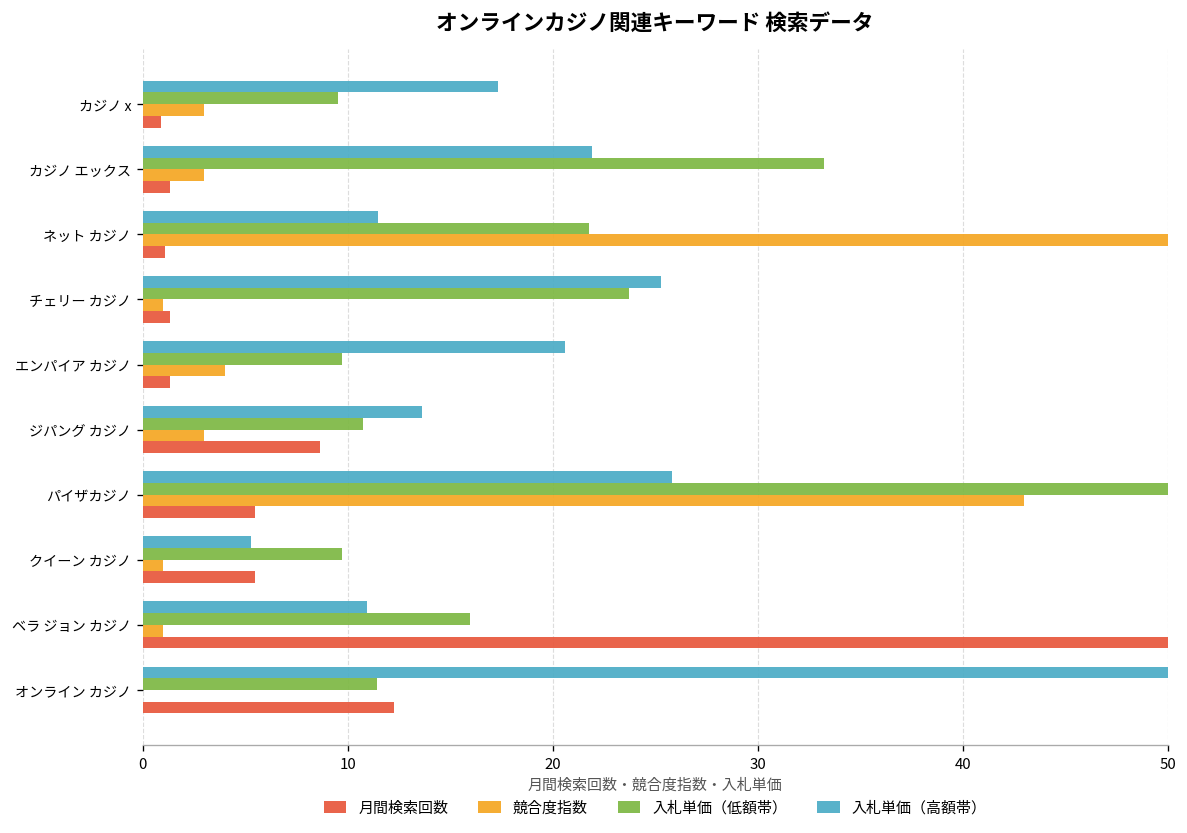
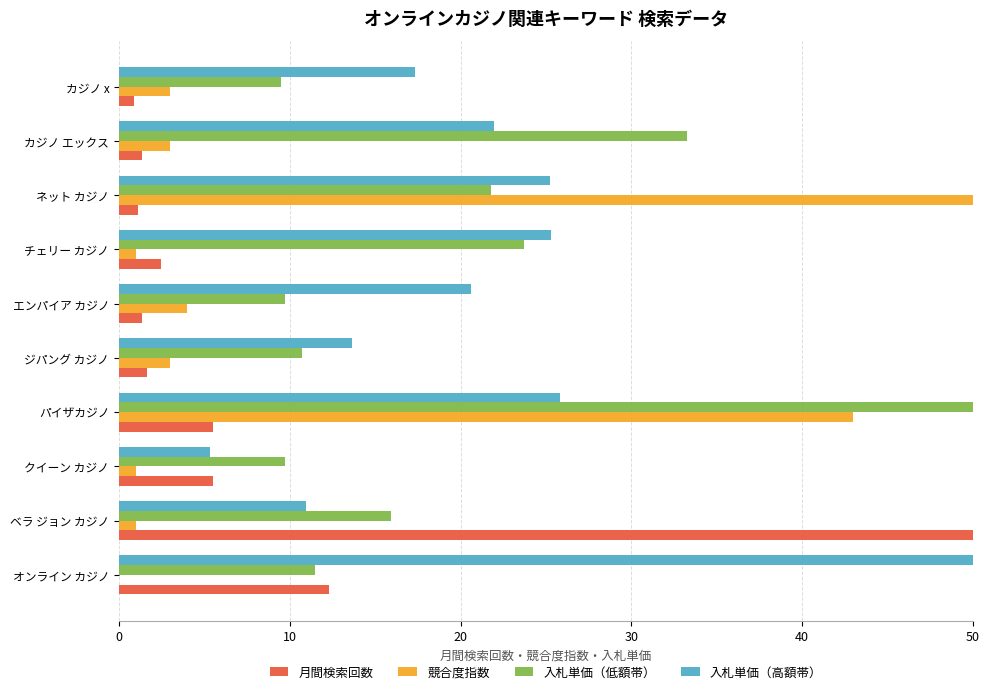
  {
    "月間検索回数": {
      "カジノ x": 0.9,
      "カジノ エックス": 1.3,
      "ネット カジノ": 1.1,
-     "チェリー カジノ": 1.3,
+     "チェリー カジノ": 2.5,
      "エンパイア カジノ": 1.3,
-     "ジパング カジノ": 8.6,
+     "ジパング カジノ": 1.6,
      "パイザカジノ": 5.5,
      "クイーン カジノ": 5.5,
      "ベラ ジョン カジノ": 50.0,
      "オンライン カジノ": 12.3
    },
    "競合度指数": {
      "カジノ x": 3.0,
      "カジノ エックス": 3.0,
      "ネット カジノ": 50.0,
      "チェリー カジノ": 1.0,
      "エンパイア カジノ": 4.0,
      "ジパング カジノ": 3.0,
      "パイザカジノ": 43.0,
      "クイーン カジノ": 1.0,
      "ベラ ジョン カジノ": 1.0,
      "オンライン カジノ": 0.0
    },
    "入札単価（低額帯）": {
      "カジノ x": 9.5,
      "カジノ エックス": 33.2,
      "ネット カジノ": 21.8,
      "チェリー カジノ": 23.7,
      "エンパイア カジノ": 9.7,
      "ジパング カジノ": 10.7,
      "パイザカジノ": 50.0,
      "クイーン カジノ": 9.7,
      "ベラ ジョン カジノ": 16.0,
      "オンライン カジノ": 11.5
    },
    "入札単価（高額帯）": {
      "カジノ x": 17.4,
      "カジノ エックス": 21.9,
-     "ネット カジノ": 11.5,
+     "ネット カジノ": 25.3,
      "チェリー カジノ": 25.3,
      "エンパイア カジノ": 20.6,
      "ジパング カジノ": 13.6,
      "パイザカジノ": 25.8,
      "クイーン カジノ": 5.3,
      "ベラ ジョン カジノ": 11.0,
      "オンライン カジノ": 50.0
    }
  }
